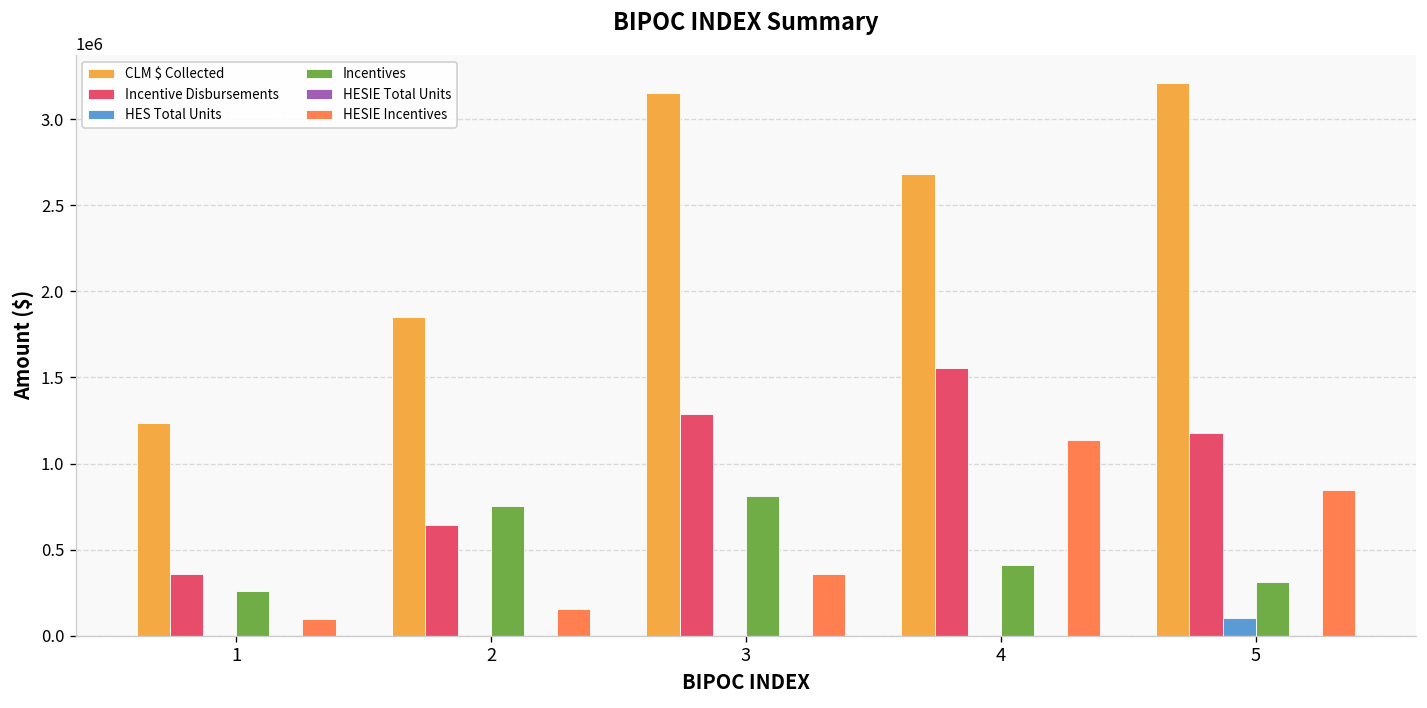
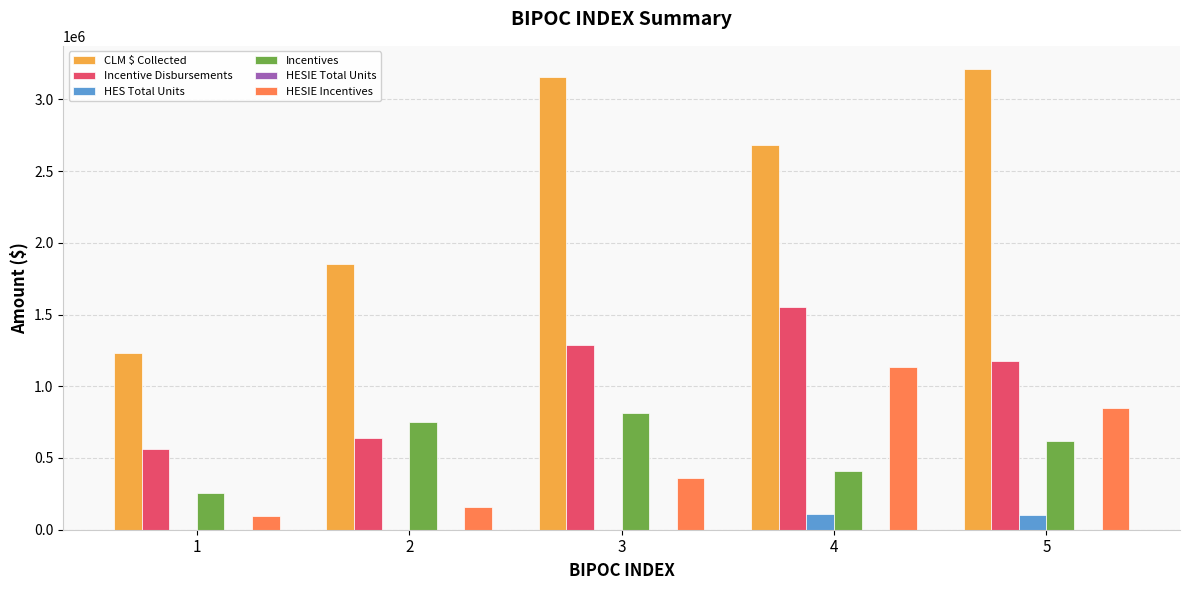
  {
    "Incentive Disbursements": {
-     "1": 360000,
+     "1": 560000,
      "2": 640000,
      "3": 1290000,
      "4": 1550000,
      "5": 1180000
    },
    "HES Total Units": {
-     "4": 0,
+     "4": 110000,
      "5": 100000
    },
    "Incentives": {
      "1": 260000,
      "2": 750000,
      "3": 810000,
      "4": 410000,
-     "5": 310000
+     "5": 620000
    }
  }
